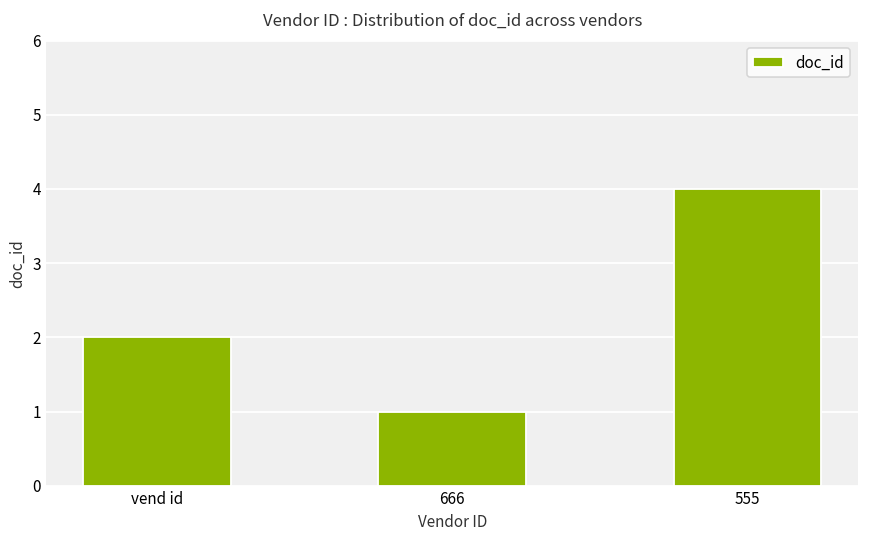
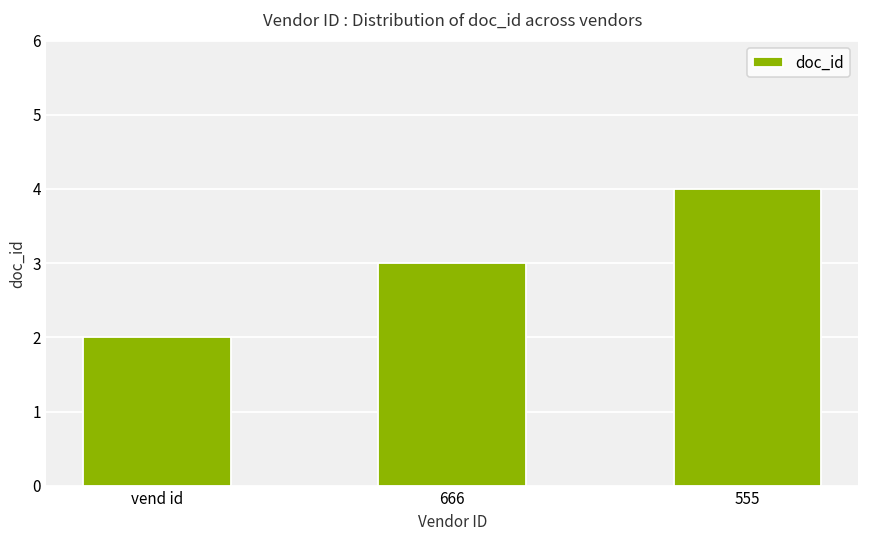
  {
    "vend id": 2,
-   "666": 1,
+   "666": 3,
    "555": 4
  }
